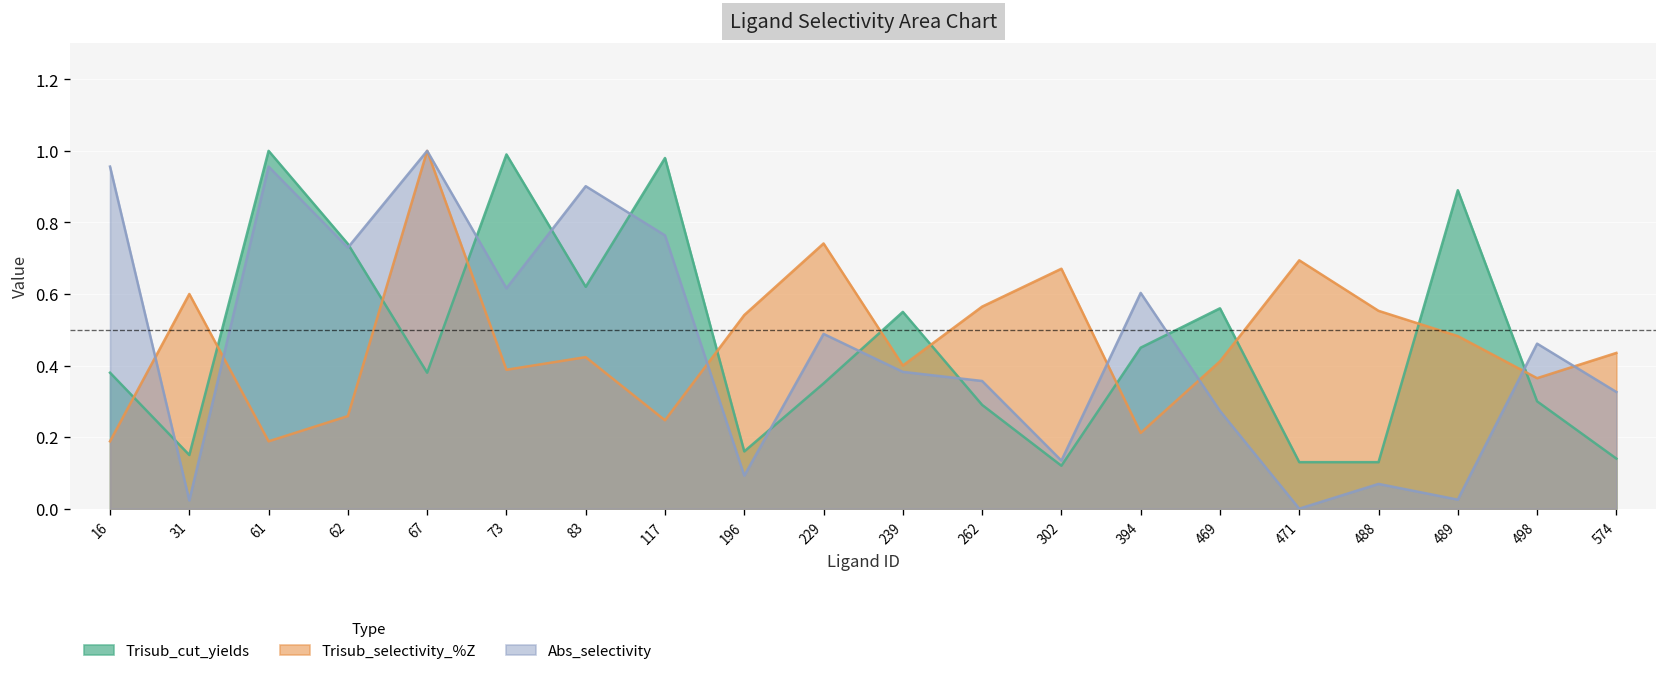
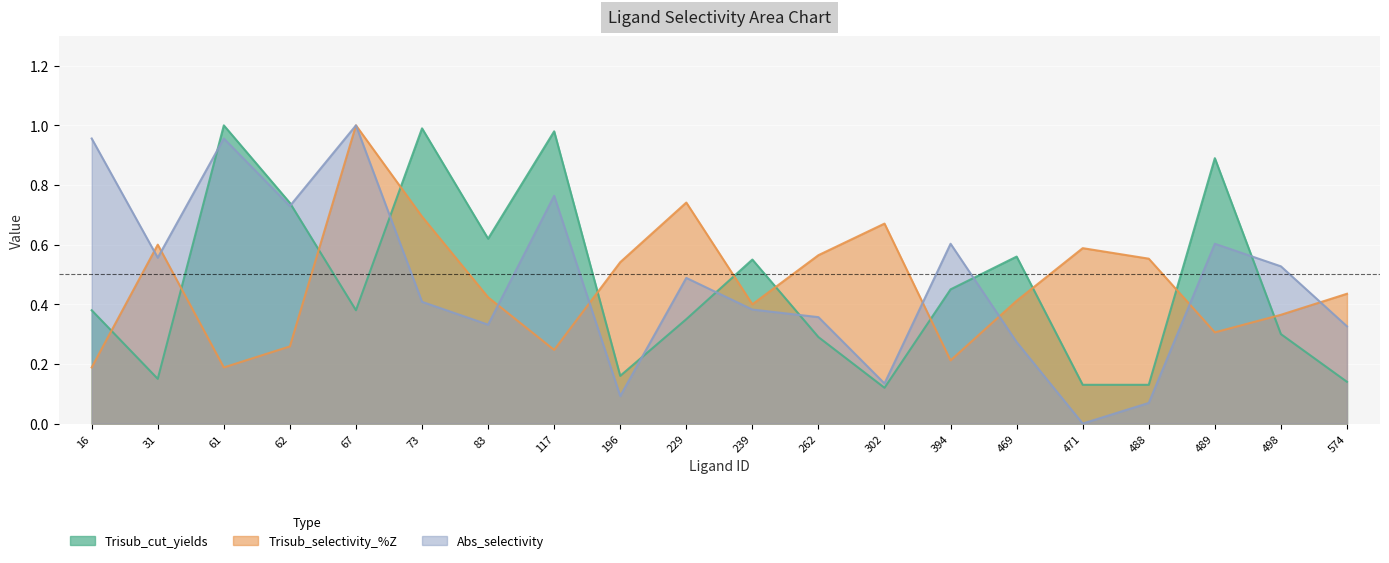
  {
    "Trisub_cut_yields": {
      "16": 0.38,
      "31": 0.15,
      "61": 1.00,
      "62": 0.74,
      "67": 0.38,
      "73": 0.99,
      "83": 0.62,
      "117": 0.98,
      "196": 0.16,
      "229": 0.35,
      "239": 0.55,
      "262": 0.29,
      "302": 0.12,
      "394": 0.45,
      "469": 0.56,
      "471": 0.13,
      "488": 0.13,
      "489": 0.89,
      "498": 0.30,
      "574": 0.14
    },
    "Trisub_selectivity_%Z": {
      "16": 0.19,
      "31": 0.60,
      "61": 0.19,
      "62": 0.26,
-     "73": 0.39,
+     "73": 0.69,
      "83": 0.42,
      "117": 0.25,
      "196": 0.54,
      "229": 0.74,
      "239": 0.40,
      "262": 0.56,
      "302": 0.67,
      "394": 0.21,
      "469": 0.41,
-     "471": 0.69,
+     "471": 0.59,
      "488": 0.55,
-     "489": 0.48,
+     "489": 0.31,
      "498": 0.36,
      "574": 0.44
    },
    "Abs_selectivity": {
      "16": 0.96,
-     "31": 0.02,
+     "31": 0.56,
      "61": 0.96,
      "62": 0.73,
-     "73": 0.62,
-     "83": 0.90,
+     "73": 0.41,
+     "83": 0.33,
      "117": 0.76,
      "196": 0.09,
      "229": 0.49,
      "239": 0.38,
      "262": 0.36,
      "302": 0.13,
      "394": 0.60,
      "469": 0.27,
      "471": 0.00,
      "488": 0.07,
-     "489": 0.03,
-     "498": 0.46,
+     "489": 0.60,
+     "498": 0.53,
      "574": 0.33
    }
  }
